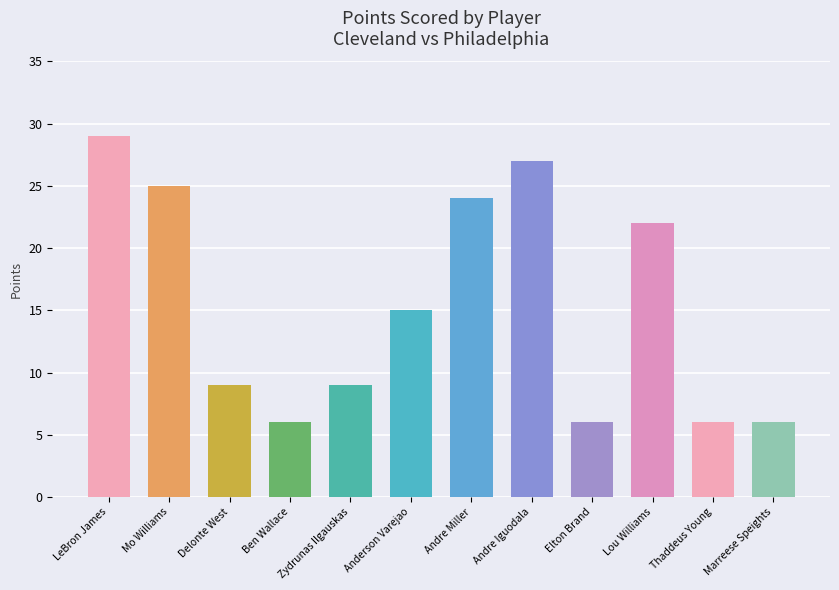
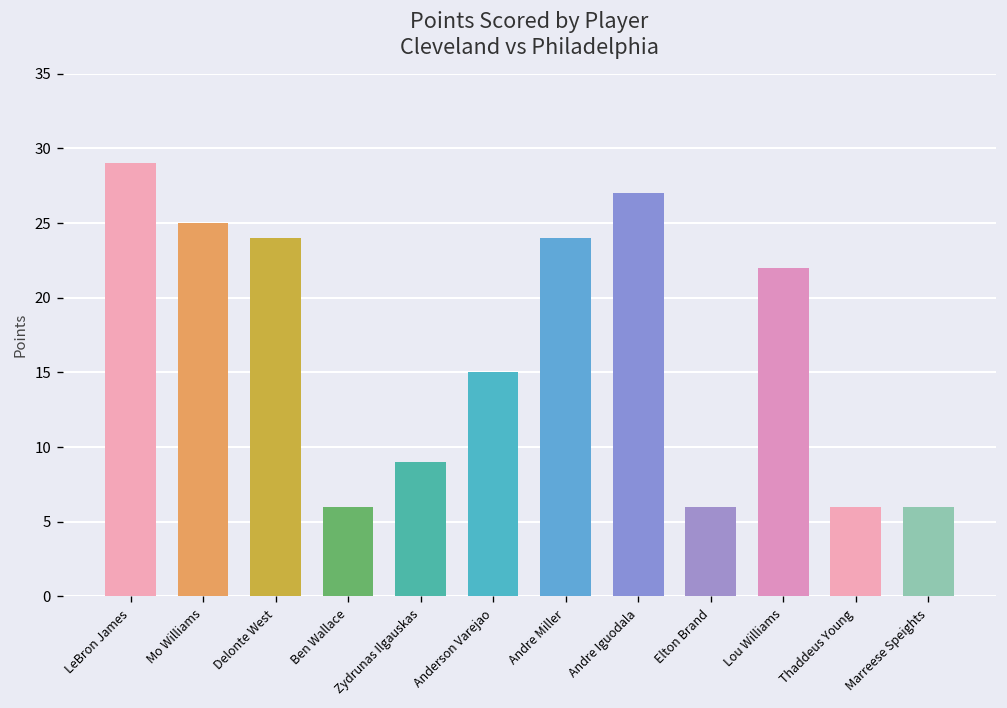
  {
    "LeBron James": 29,
    "Mo Williams": 25,
-   "Delonte West": 9,
+   "Delonte West": 24,
    "Ben Wallace": 6,
    "Zydrunas Ilgauskas": 9,
    "Anderson Varejao": 15,
    "Andre Miller": 24,
    "Andre Iguodala": 27,
    "Elton Brand": 6,
    "Lou Williams": 22,
    "Thaddeus Young": 6,
    "Marreese Speights": 6
  }
